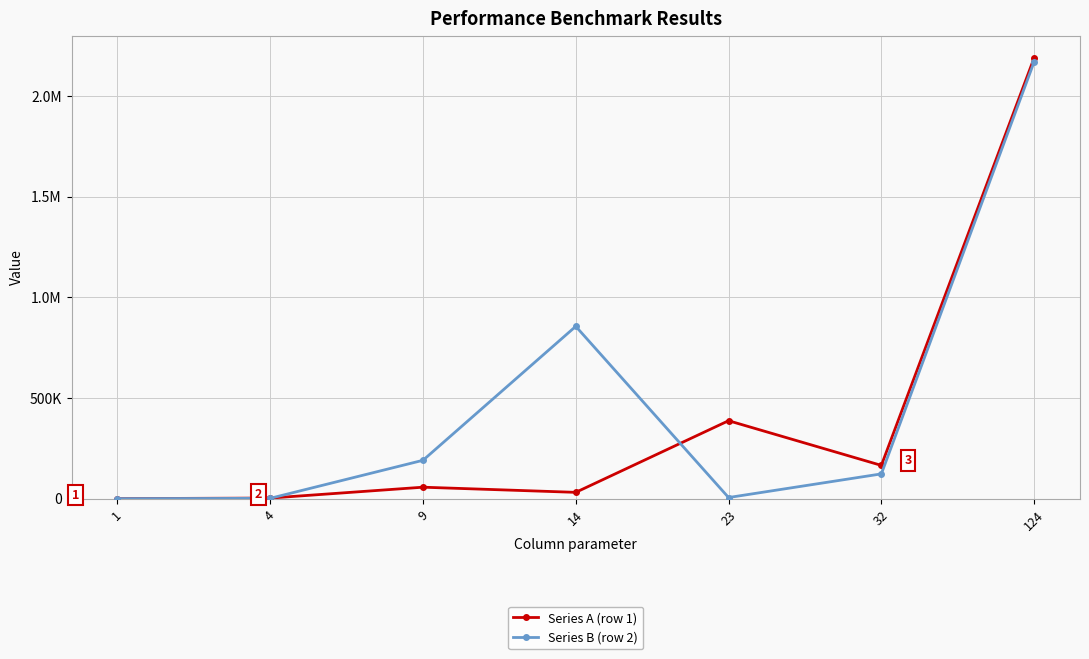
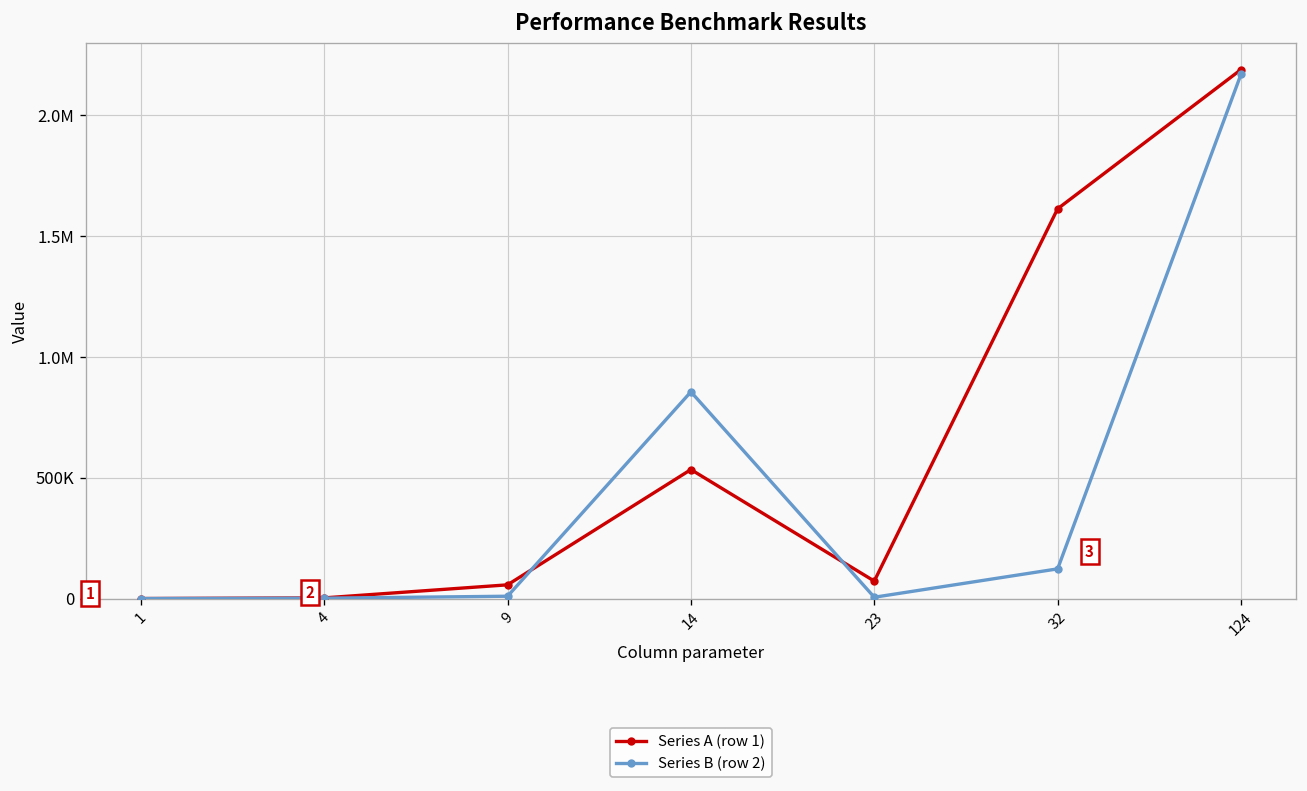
  {
    "Series A (row 1)": {
      "9": 60000,
-     "14": 30000,
-     "23": 390000,
-     "32": 170000,
+     "14": 530000,
+     "23": 70000,
+     "32": 1610000,
      "124": 2190000
    },
    "Series B (row 2)": {
-     "9": 190000,
+     "9": 10000,
      "14": 860000,
      "23": 10000,
      "32": 120000,
      "124": 2170000
    }
  }
